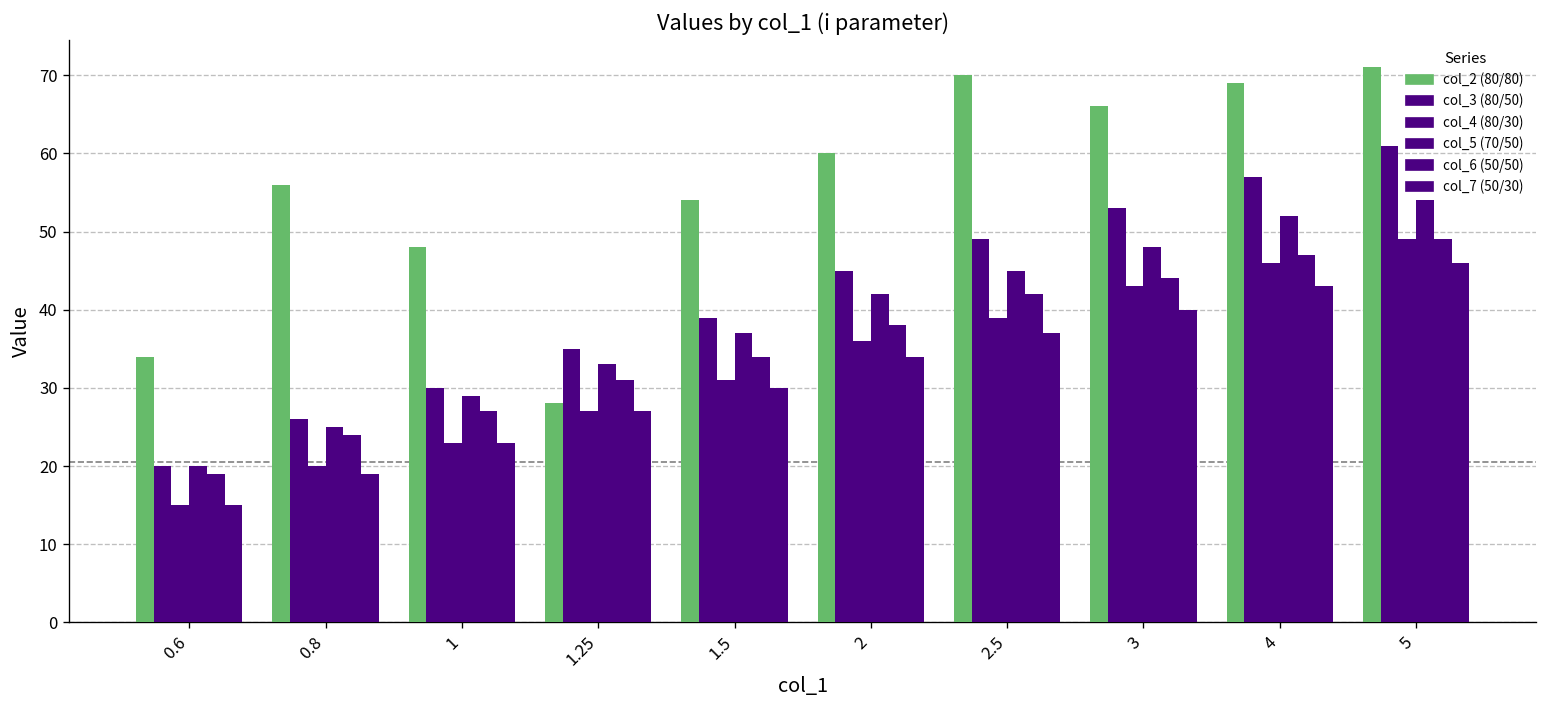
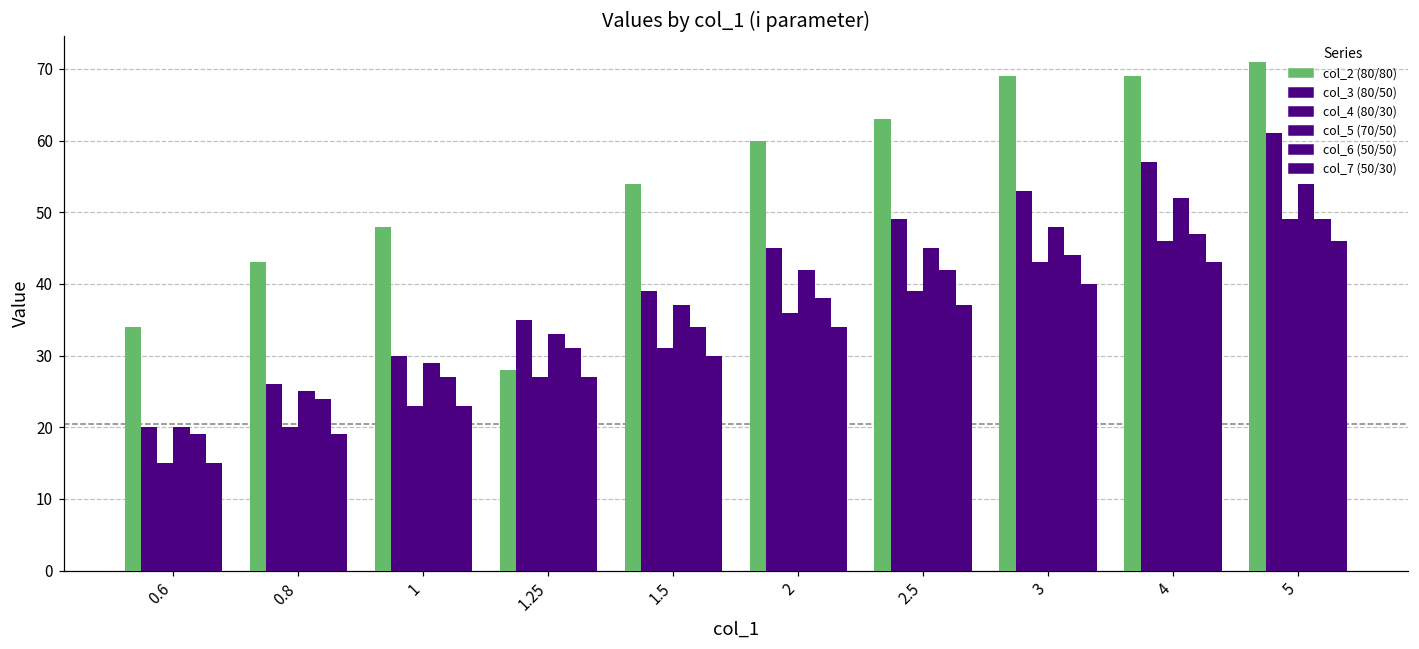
  {
    "col_2 (80/80)": {
      "0.6": 34,
-     "0.8": 56,
+     "0.8": 43,
      "1": 48,
      "1.25": 28,
      "1.5": 54,
      "2": 60,
-     "2.5": 70,
-     "3": 66,
+     "2.5": 63,
+     "3": 69,
      "4": 69,
      "5": 71
    }
  }
